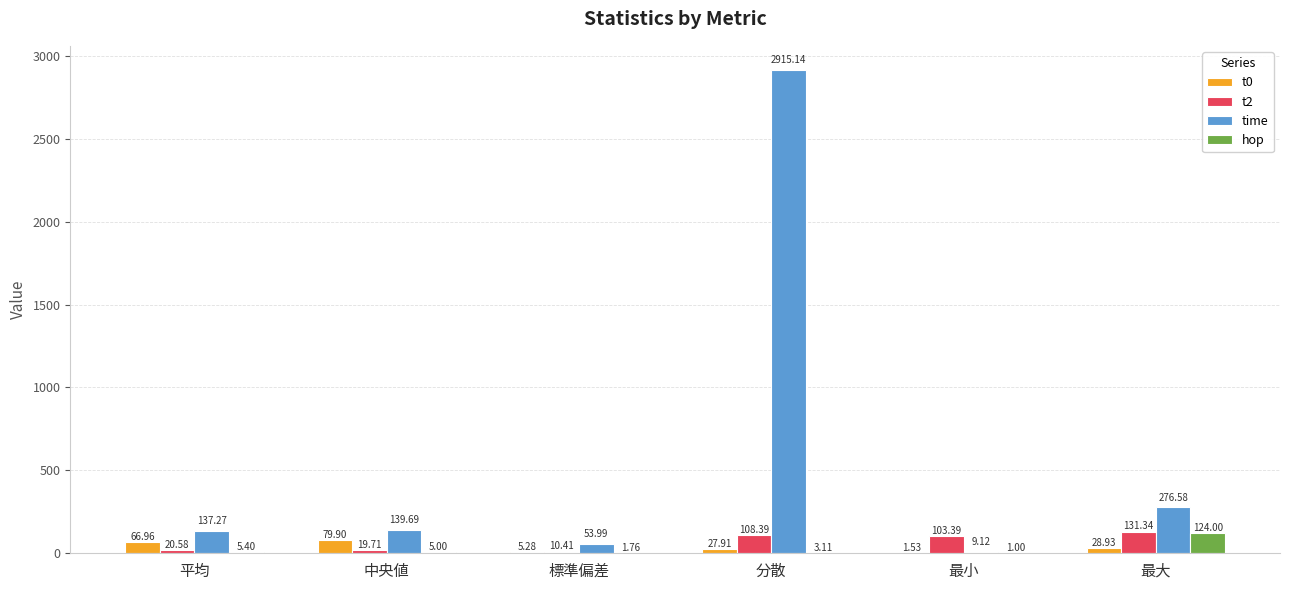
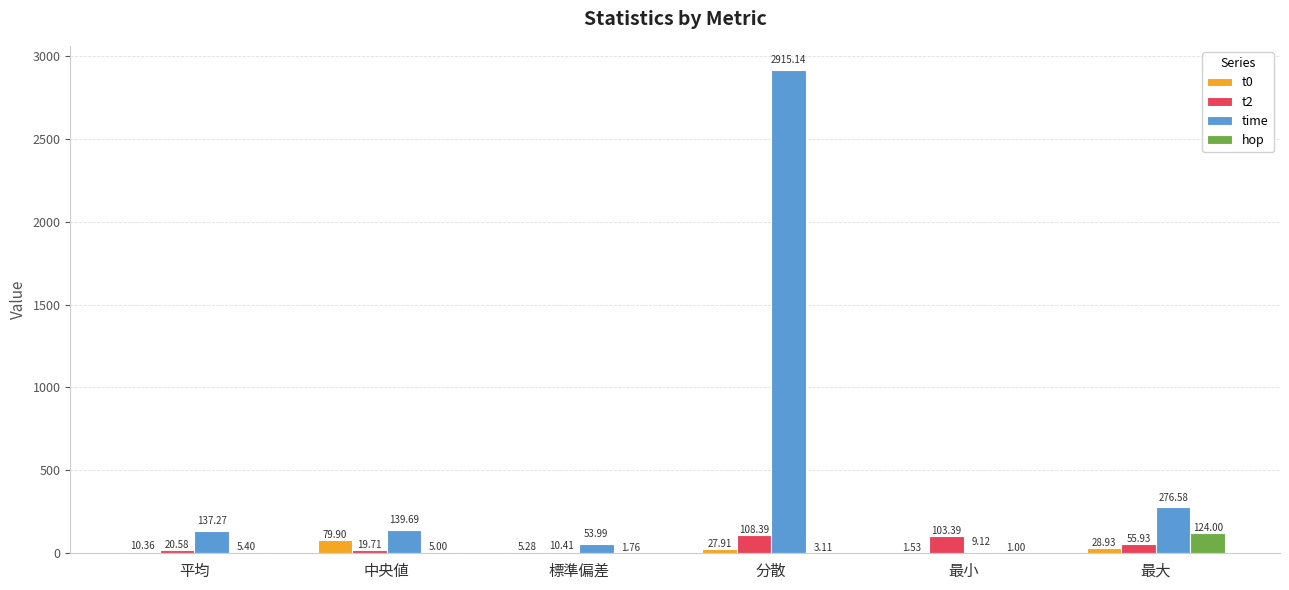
  {
    "t0": {
-     "平均": 66.96,
+     "平均": 10.36,
      "中央値": 79.90,
      "標準偏差": 5.28,
      "分散": 27.91,
      "最小": 1.53,
      "最大": 28.93
    },
    "t2": {
      "平均": 20.58,
      "中央値": 19.71,
      "標準偏差": 10.41,
      "分散": 108.39,
      "最小": 103.39,
-     "最大": 131.34
+     "最大": 55.93
    },
    "time": {
      "平均": 137.27,
      "中央値": 139.69,
      "標準偏差": 53.99,
      "分散": 2915.14,
      "最小": 9.12,
      "最大": 276.58
    },
    "hop": {
      "平均": 5.40,
      "中央値": 5.00,
      "標準偏差": 1.76,
      "分散": 3.11,
      "最小": 1.00,
      "最大": 124.00
    }
  }
